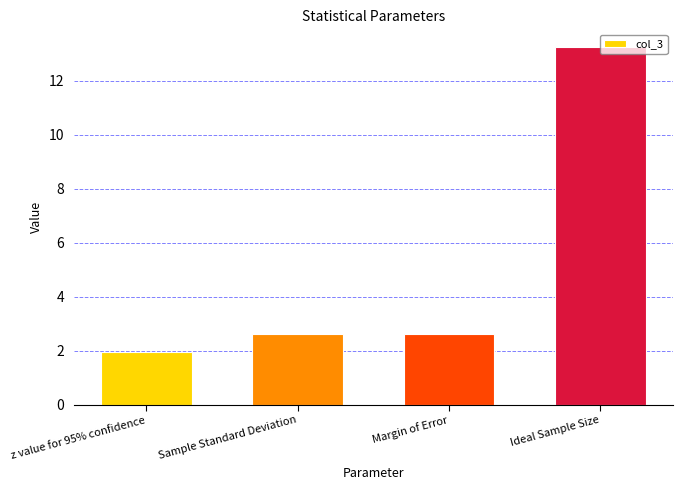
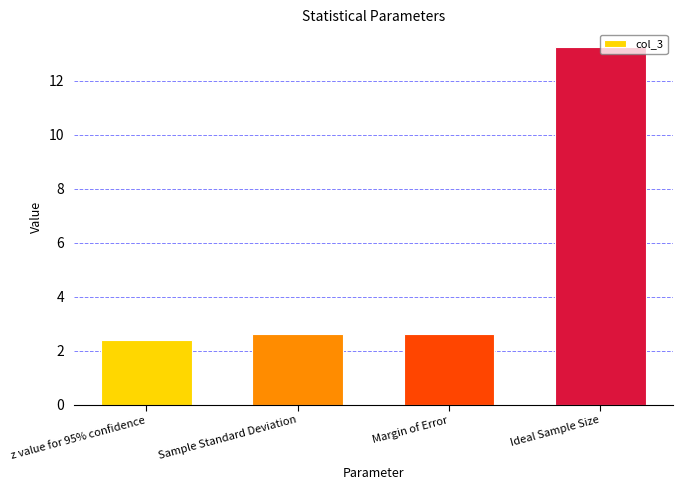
  {
-   "z value for 95% confidence": 2.0,
+   "z value for 95% confidence": 2.4,
    "Sample Standard Deviation": 2.6,
    "Margin of Error": 2.6
  }
